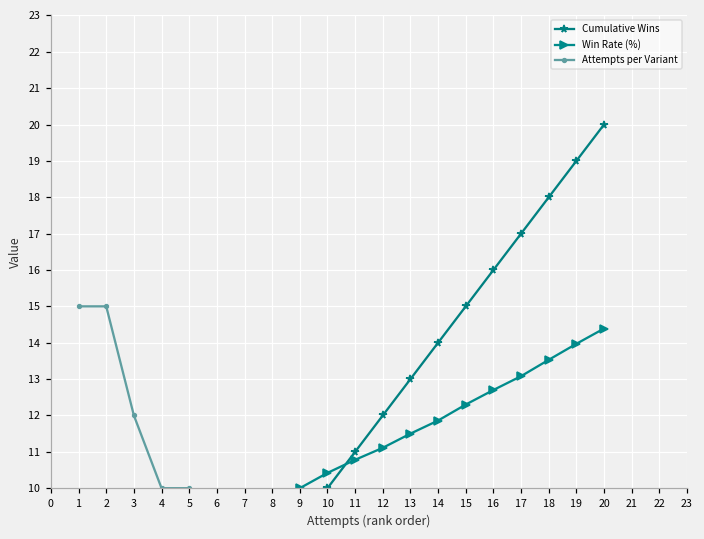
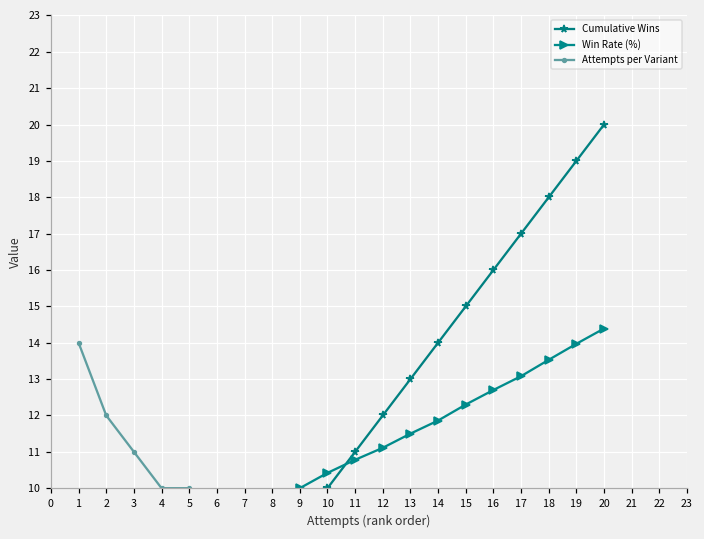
  {
    "Attempts per Variant": {
-     "1": 15,
-     "2": 15,
-     "3": 12,
+     "1": 14,
+     "2": 12,
+     "3": 11,
      "4": 10,
      "5": 10
    }
  }
